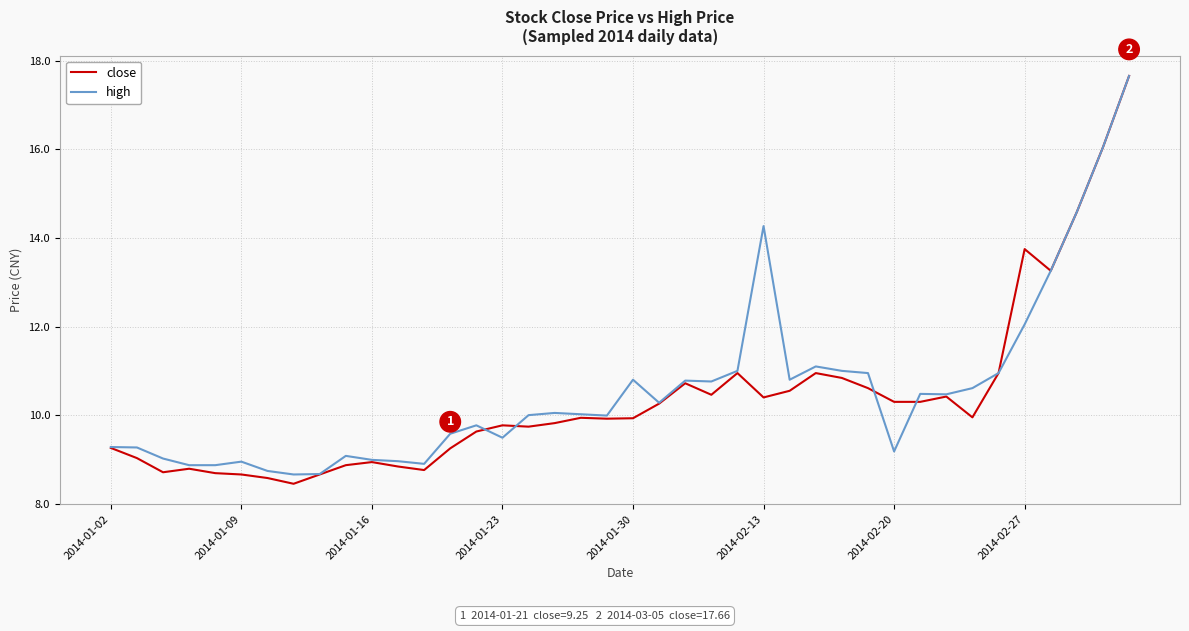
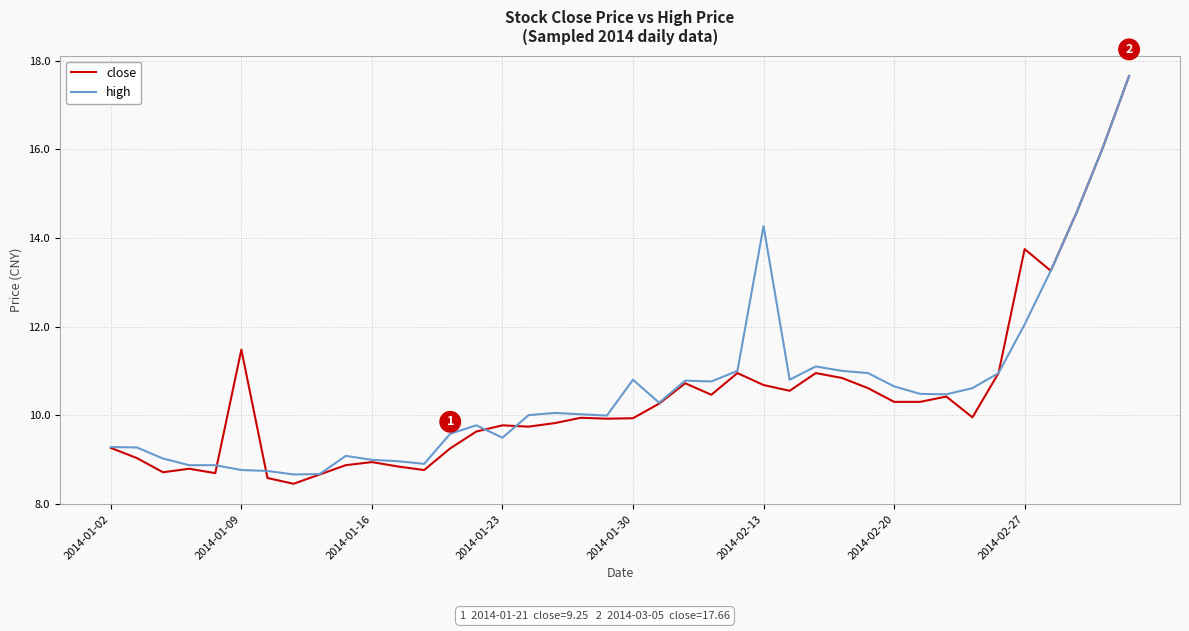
  {
    "close": {
-     "2014-01-09": 8.7,
+     "2014-01-09": 11.5,
      "2014-01-23": 9.8,
      "2014-01-30": 9.9,
-     "2014-02-13": 10.4,
+     "2014-02-13": 10.7,
      "2014-02-20": 10.3,
      "2014-02-27": 13.8
    },
    "high": {
-     "2014-01-09": 9.0,
+     "2014-01-09": 8.8,
      "2014-01-23": 9.5,
      "2014-01-30": 10.8,
      "2014-02-13": 14.3,
-     "2014-02-20": 9.2,
+     "2014-02-20": 10.7,
      "2014-02-27": 12.1
    }
  }
